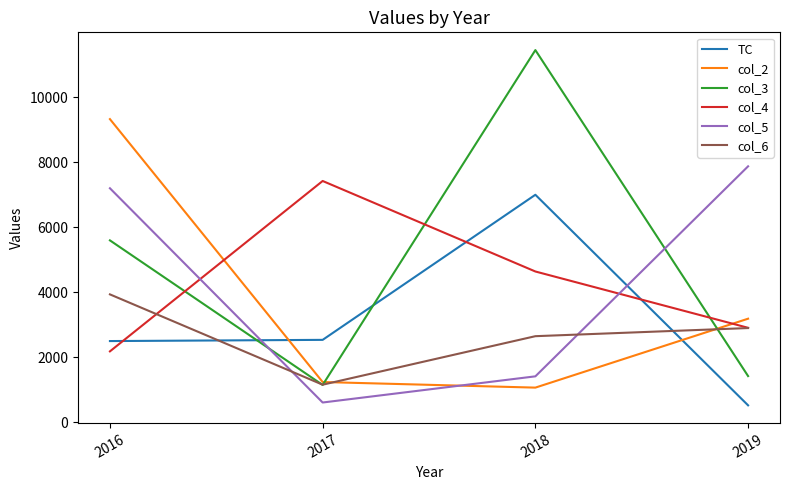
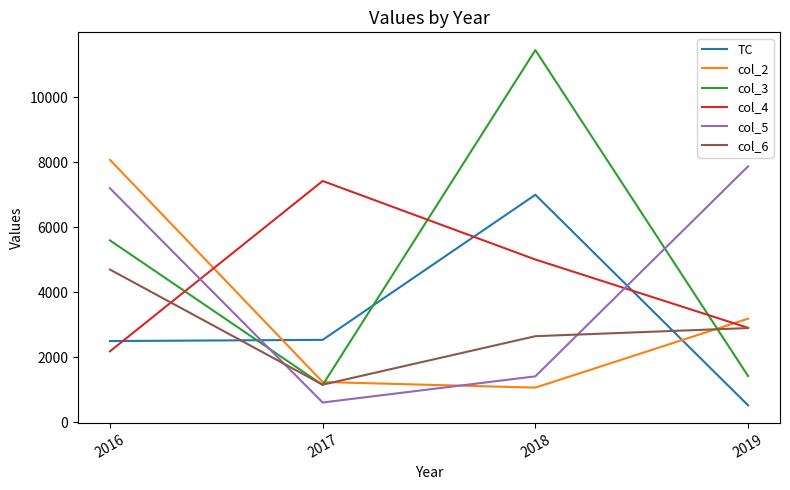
  {
    "TC": {
      "2016": 2500,
      "2017": 2500,
      "2018": 7000,
      "2019": 500
    },
    "col_2": {
-     "2016": 9300,
+     "2016": 8100,
      "2017": 1200,
      "2018": 1100,
      "2019": 3200
    },
    "col_3": {
      "2016": 5600,
      "2018": 11500,
      "2019": 1400
    },
    "col_4": {
      "2016": 2200,
      "2017": 7400,
-     "2018": 4600
+     "2018": 5000
    },
    "col_5": {
      "2016": 7200,
      "2017": 600,
      "2018": 1400,
      "2019": 7900
    },
    "col_6": {
-     "2016": 3900,
+     "2016": 4700,
      "2018": 2700
    }
  }
